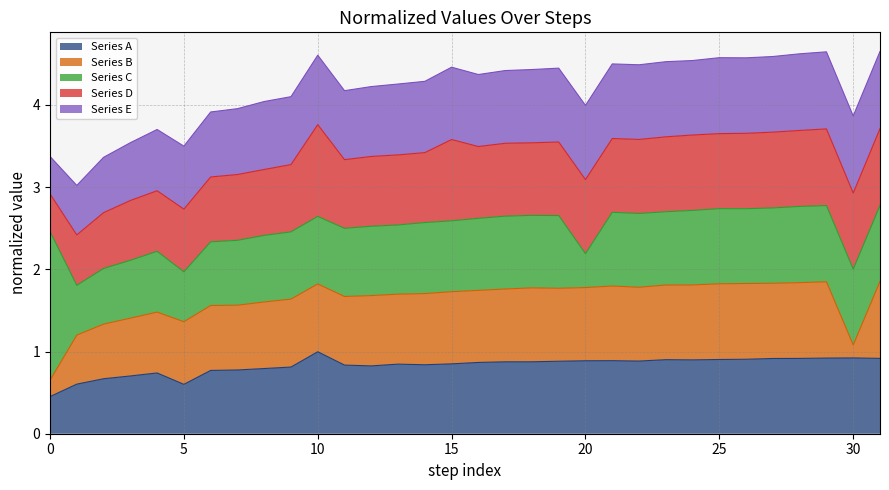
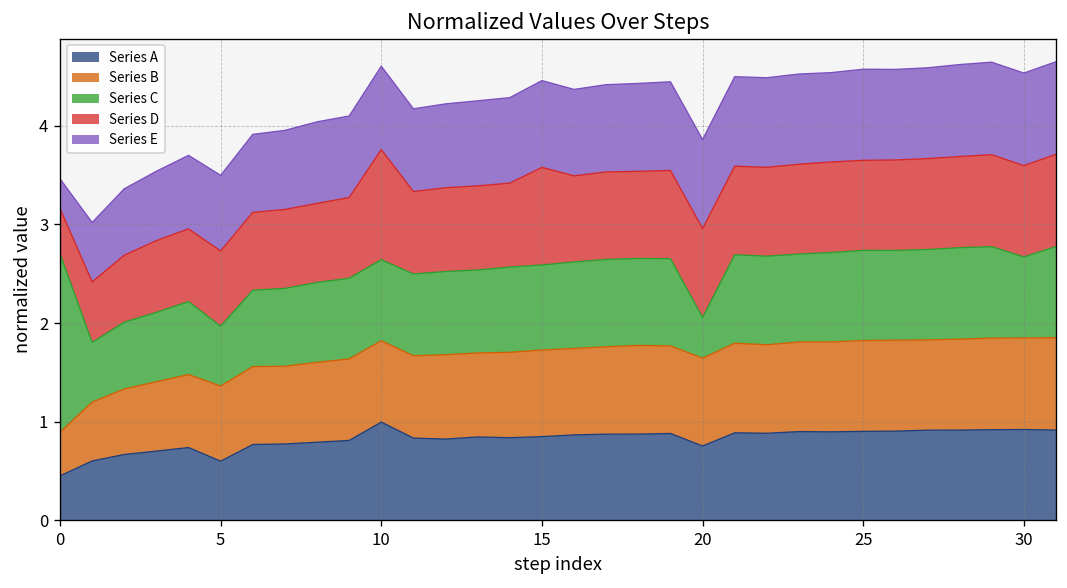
  {
    "Series A": {
      "0": 0.5,
      "5": 0.6,
      "10": 1.0,
      "15": 0.8,
-     "20": 0.9,
+     "20": 0.8,
      "25": 0.9,
      "30": 0.9
    },
    "Series B": {
-     "0": 0.2,
+     "0": 0.4,
      "5": 0.8,
      "10": 0.8,
      "15": 0.9,
      "20": 0.9,
      "25": 0.9,
-     "30": 0.2
+     "30": 0.9
    },
    "Series C": {
      "0": 1.8,
      "5": 0.6,
      "10": 0.8,
      "15": 0.9,
      "20": 0.4,
      "25": 0.9,
-     "30": 0.9
+     "30": 0.8
    },
    "Series D": {
      "0": 0.5,
      "5": 0.8,
      "10": 1.1,
      "15": 1.0,
      "20": 0.9,
      "25": 0.9,
      "30": 0.9
    },
    "Series E": {
-     "0": 0.5,
+     "0": 0.3,
      "5": 0.8,
      "10": 0.8,
      "15": 0.9,
      "20": 0.9,
      "25": 0.9,
      "30": 0.9
    }
  }
